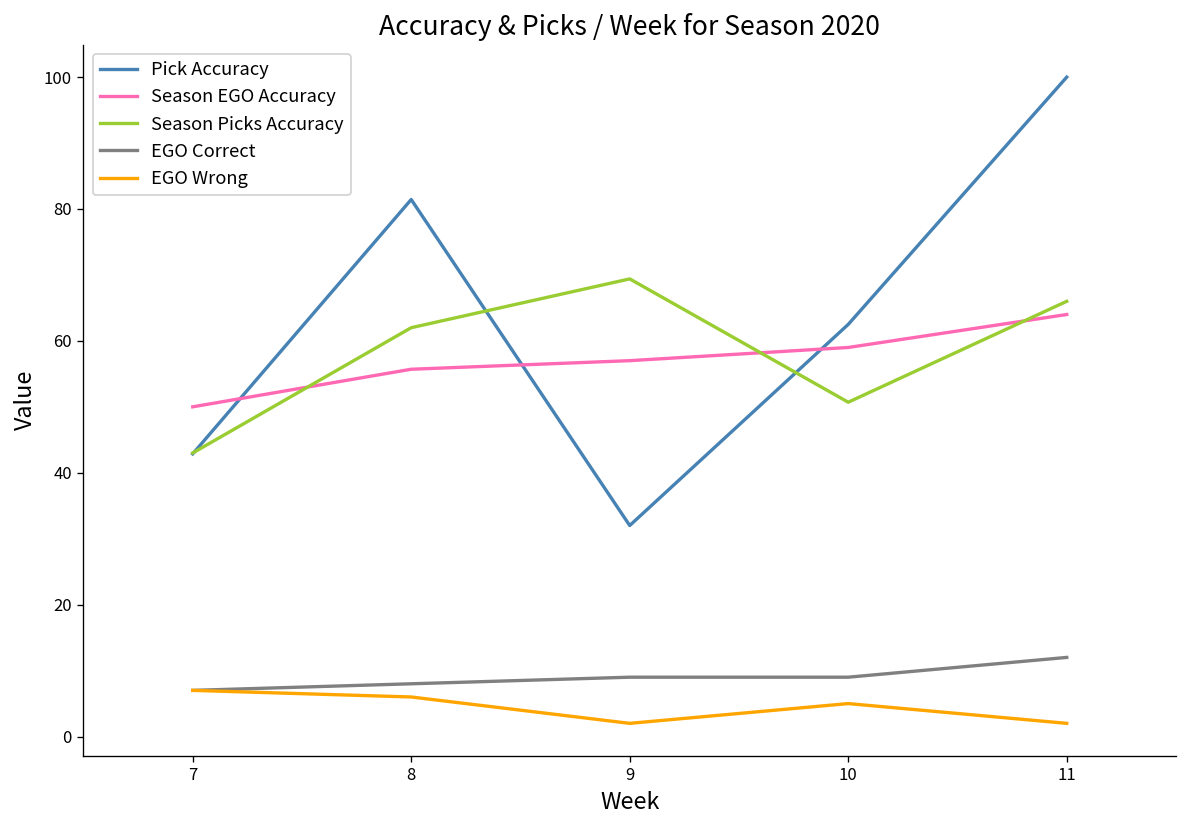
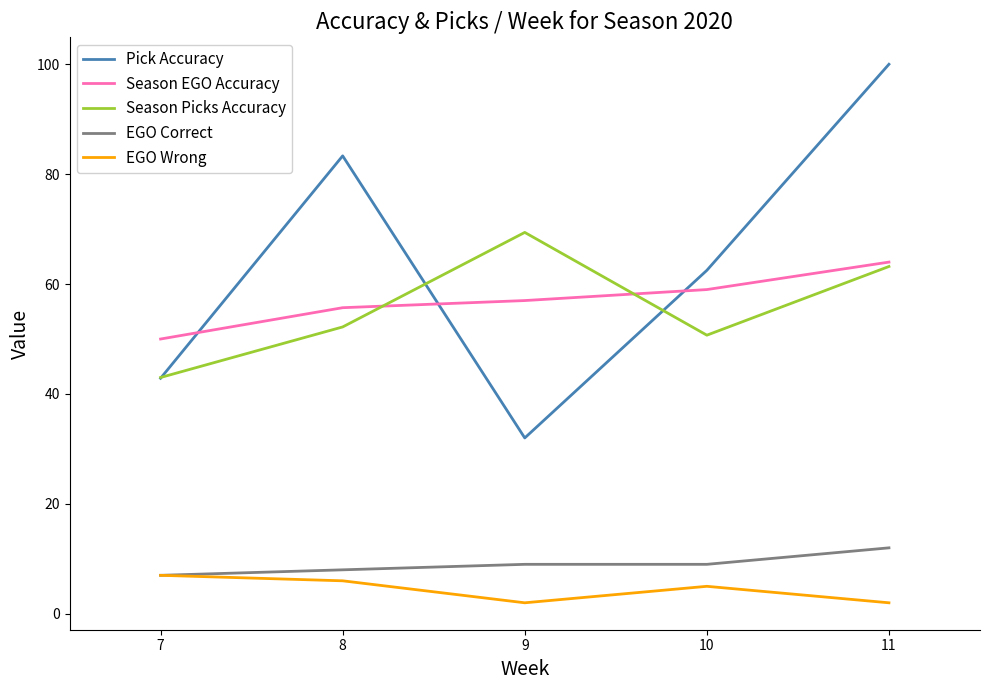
  {
    "Pick Accuracy": {
-     "8": 81,
+     "8": 83,
      "9": 32,
      "10": 63,
      "11": 100
    },
    "Season EGO Accuracy": {
      "7": 50,
      "8": 56,
      "9": 57,
      "10": 59,
      "11": 64
    },
    "Season Picks Accuracy": {
-     "8": 62,
+     "8": 52,
      "9": 69,
      "10": 51,
-     "11": 66
+     "11": 63
    },
    "EGO Correct": {
      "8": 8,
      "9": 9,
      "10": 9,
      "11": 12
    },
    "EGO Wrong": {
      "8": 6,
      "9": 2,
      "10": 5,
      "11": 2
    }
  }
